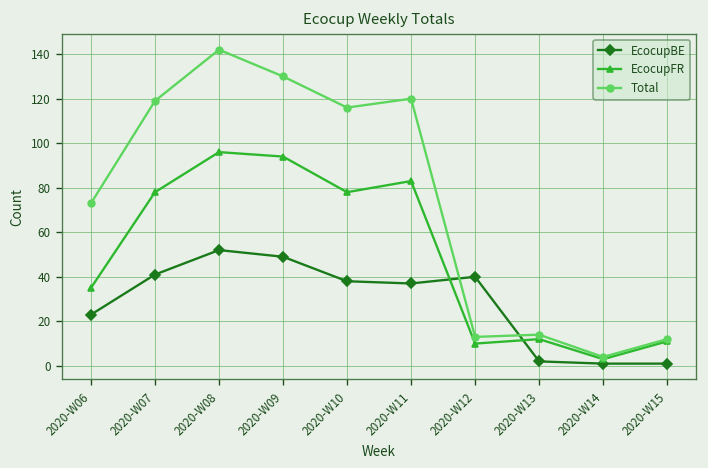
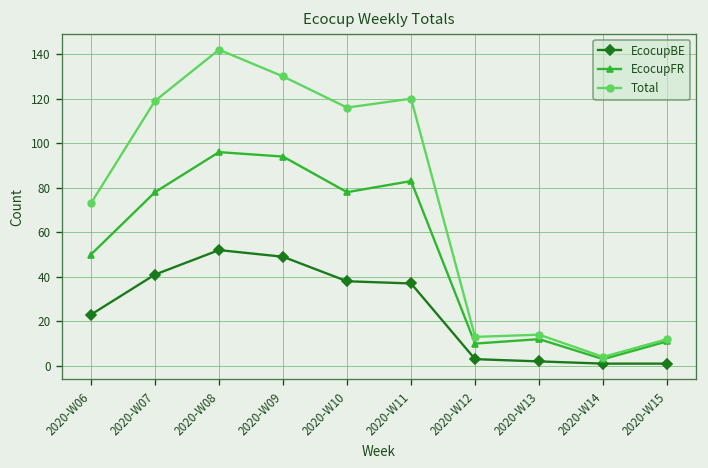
  {
    "EcocupBE": {
      "2020-W06": 23,
      "2020-W07": 41,
      "2020-W08": 52,
      "2020-W09": 49,
      "2020-W10": 38,
      "2020-W11": 37,
-     "2020-W12": 40,
+     "2020-W12": 3,
      "2020-W13": 2,
      "2020-W14": 1,
      "2020-W15": 1
    },
    "EcocupFR": {
-     "2020-W06": 35,
+     "2020-W06": 50,
      "2020-W07": 78,
      "2020-W08": 96,
      "2020-W09": 94,
      "2020-W10": 78,
      "2020-W11": 83,
      "2020-W12": 10,
      "2020-W13": 12
    },
    "Total": {
      "2020-W06": 73,
      "2020-W07": 119,
      "2020-W08": 142,
      "2020-W09": 130,
      "2020-W10": 116,
      "2020-W11": 120,
      "2020-W12": 13,
      "2020-W13": 14
    }
  }
